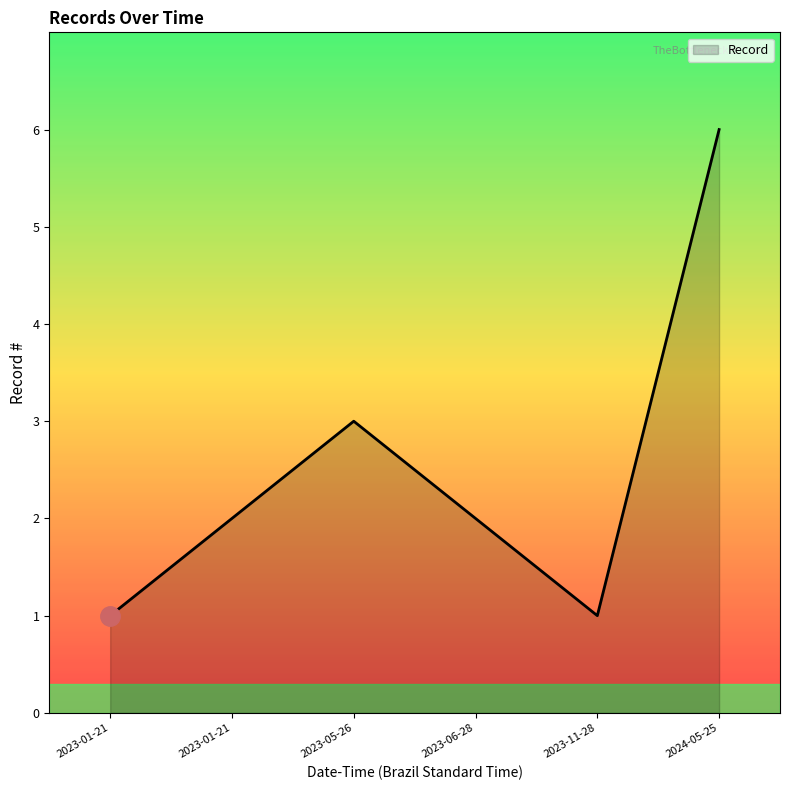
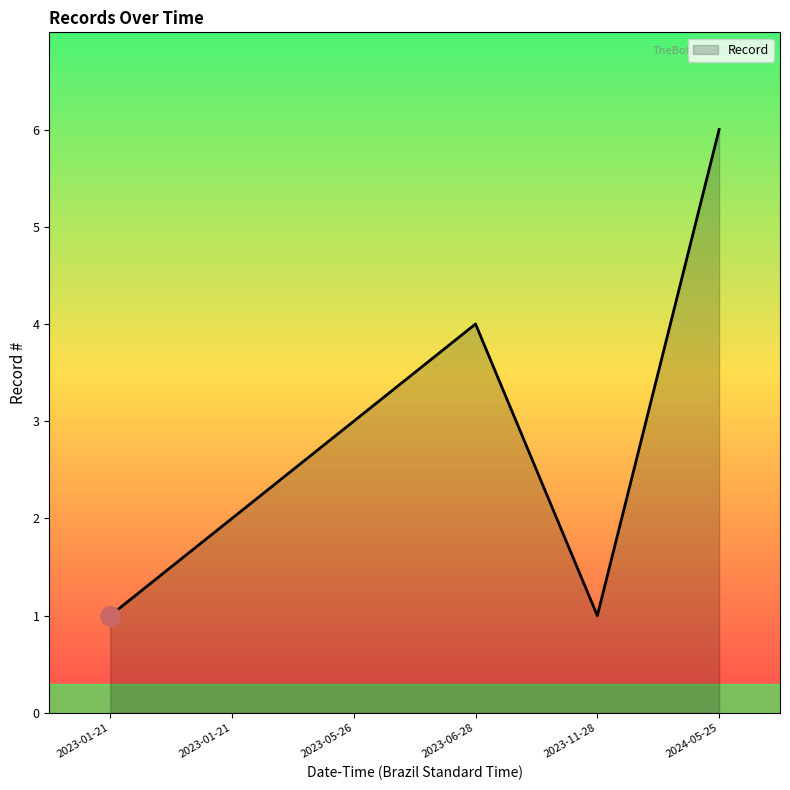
  {
    "Record": {
      "2023-05-26": 3,
-     "2023-06-28": 2,
+     "2023-06-28": 4,
      "2023-11-28": 1,
      "2024-05-25": 6
    }
  }
